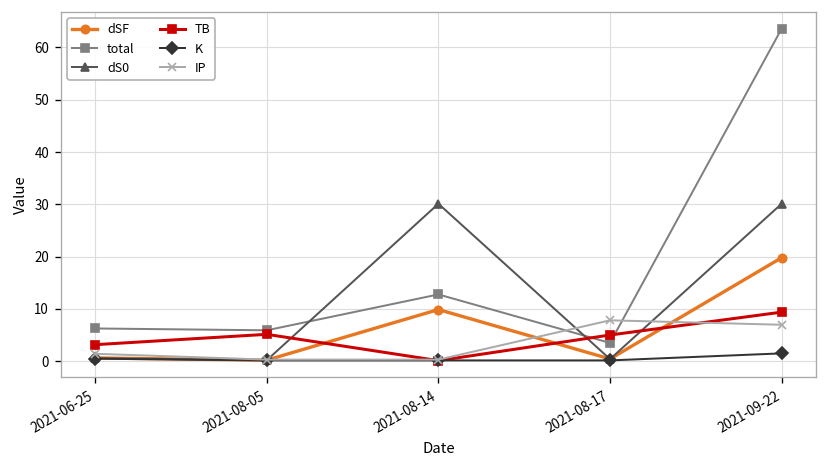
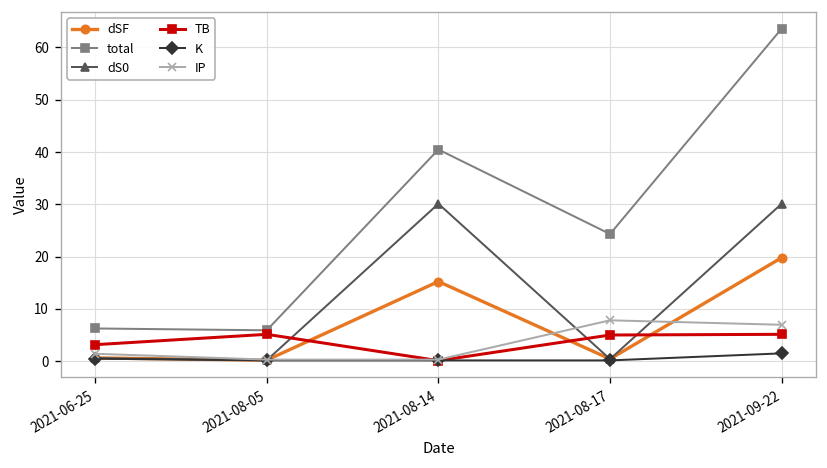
  {
    "dSF": {
-     "2021-08-14": 10,
+     "2021-08-14": 15,
      "2021-09-22": 20
    },
    "total": {
      "2021-06-25": 6,
      "2021-08-05": 6,
-     "2021-08-14": 13,
-     "2021-08-17": 3,
+     "2021-08-14": 40,
+     "2021-08-17": 24,
      "2021-09-22": 64
    },
    "TB": {
      "2021-06-25": 3,
      "2021-08-05": 5,
      "2021-08-17": 5,
-     "2021-09-22": 9
+     "2021-09-22": 5
    },
    "IP": {
      "2021-06-25": 1,
      "2021-08-17": 8,
      "2021-09-22": 7
    }
  }
